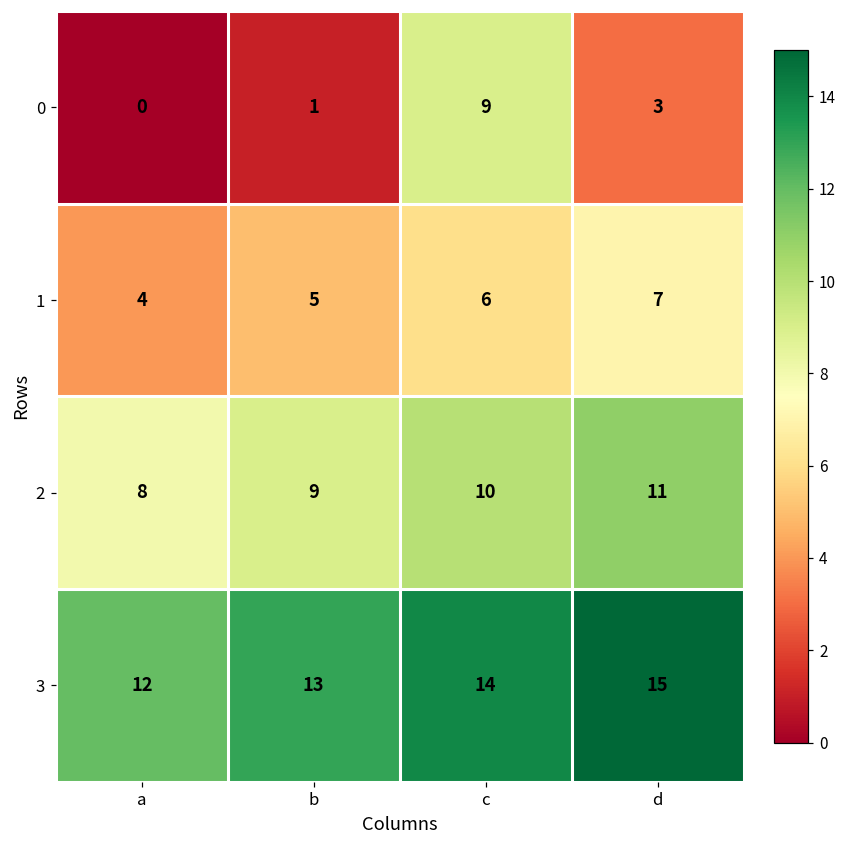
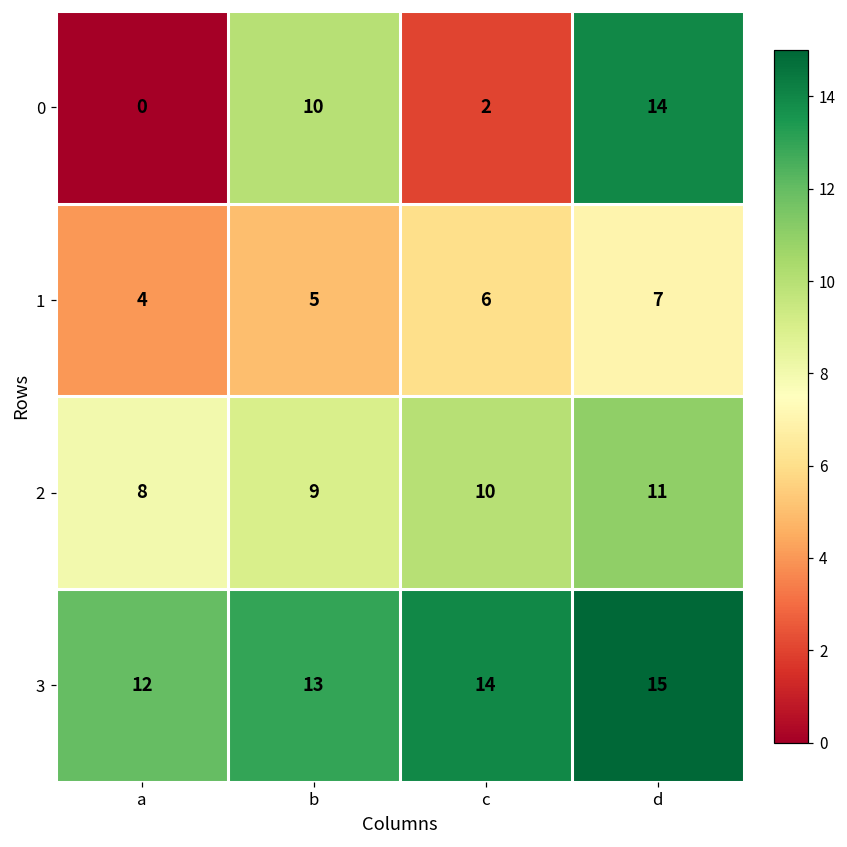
  {
    "0": {
      "a": 0,
-     "b": 1,
-     "c": 9,
-     "d": 3
+     "b": 10,
+     "c": 2,
+     "d": 14
    },
    "1": {
      "a": 4,
      "b": 5,
      "c": 6,
      "d": 7
    },
    "2": {
      "a": 8,
      "b": 9,
      "c": 10,
      "d": 11
    },
    "3": {
      "a": 12,
      "b": 13,
      "c": 14,
      "d": 15
    }
  }
